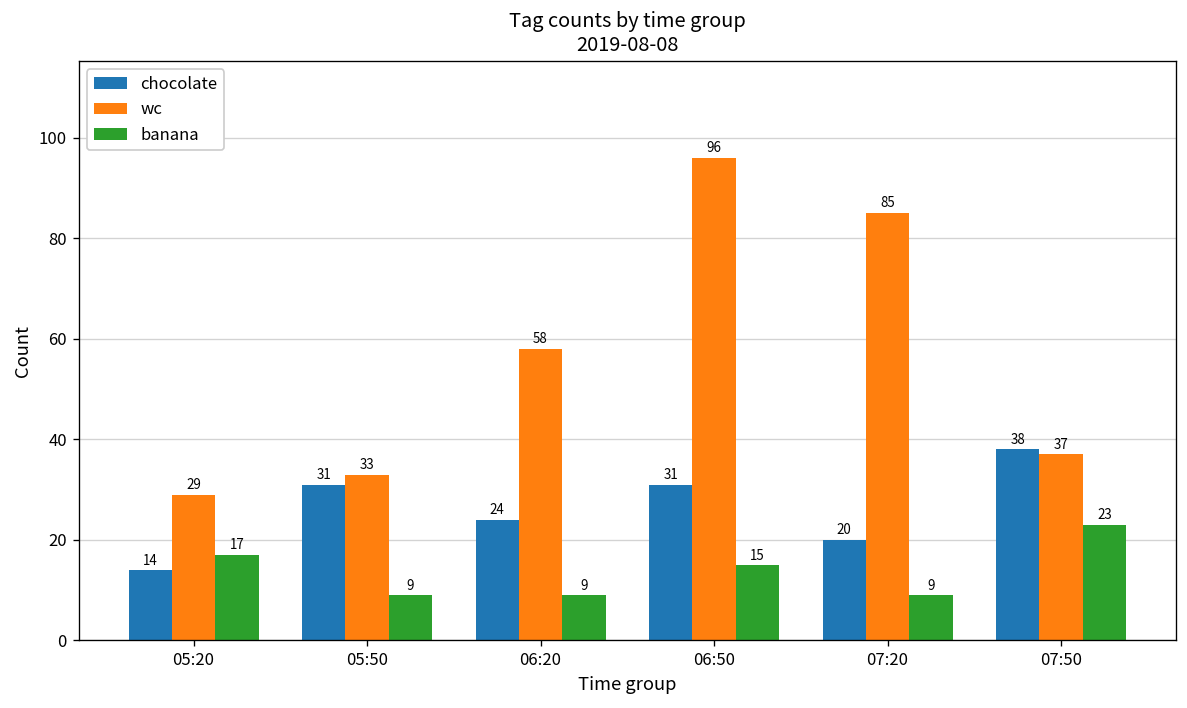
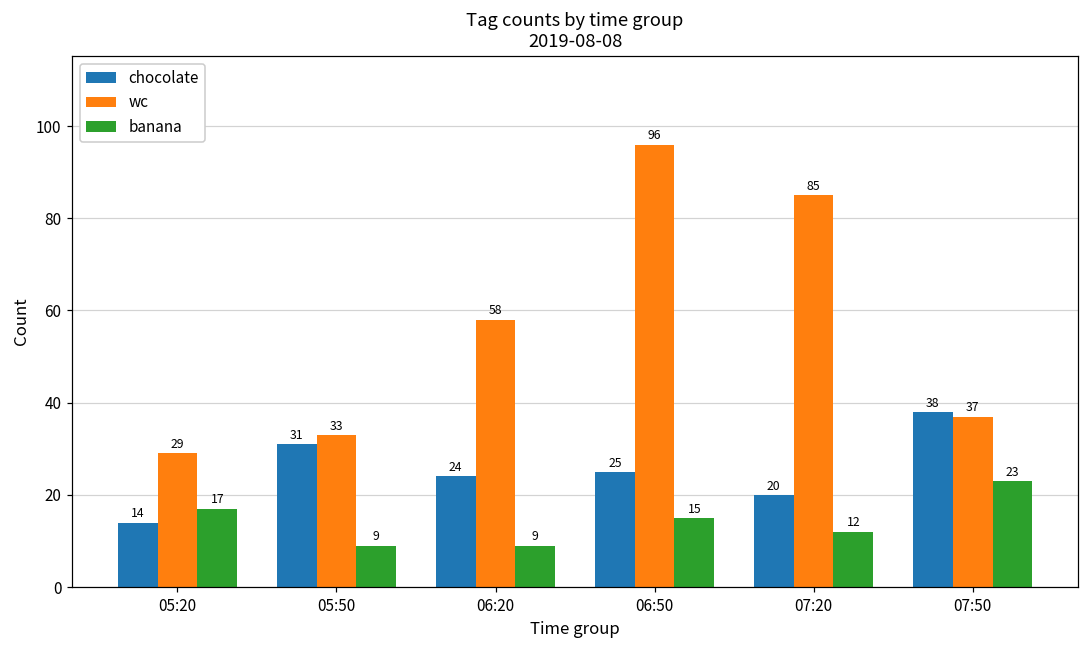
  {
    "chocolate": {
      "05:20": 14,
      "05:50": 31,
      "06:20": 24,
-     "06:50": 31,
+     "06:50": 25,
      "07:20": 20,
      "07:50": 38
    },
    "wc": {
      "05:20": 29,
      "05:50": 33,
      "06:20": 58,
      "06:50": 96,
      "07:20": 85,
      "07:50": 37
    },
    "banana": {
      "05:20": 17,
      "05:50": 9,
      "06:20": 9,
      "06:50": 15,
-     "07:20": 9,
+     "07:20": 12,
      "07:50": 23
    }
  }
